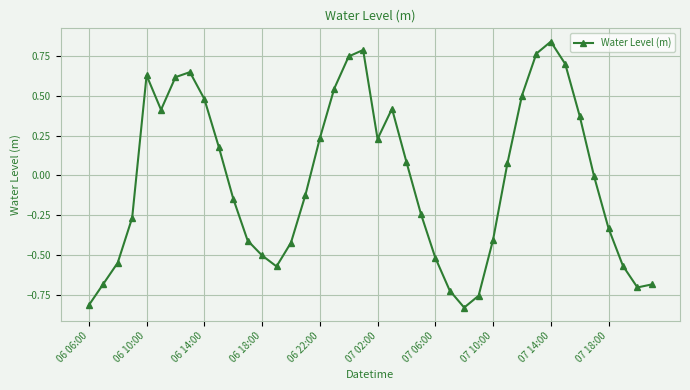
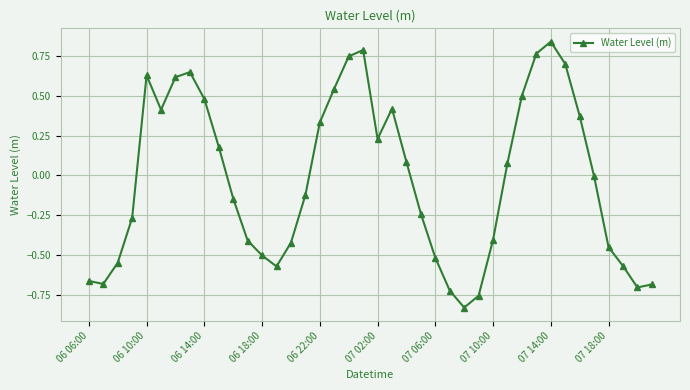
  {
-   "06 06:00": -0.82,
+   "06 06:00": -0.66,
    "06 10:00": 0.63,
    "06 14:00": 0.48,
    "06 18:00": -0.50,
-   "06 22:00": 0.23,
+   "06 22:00": 0.33,
    "07 02:00": 0.23,
    "07 06:00": -0.52,
    "07 10:00": -0.41,
    "07 14:00": 0.84,
-   "07 18:00": -0.33
+   "07 18:00": -0.45
  }
